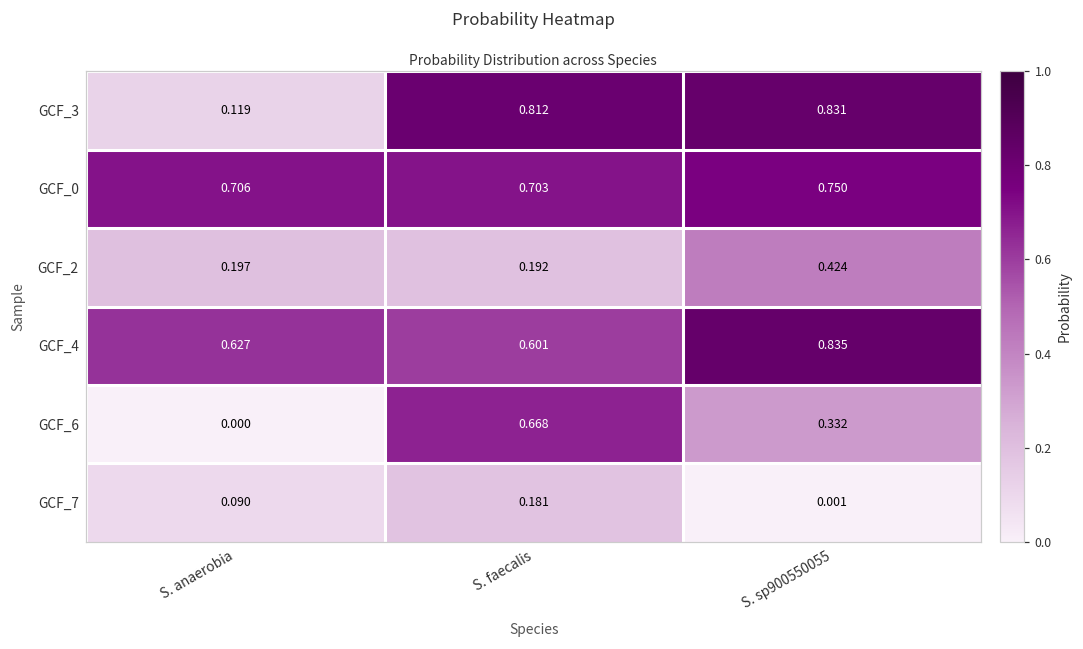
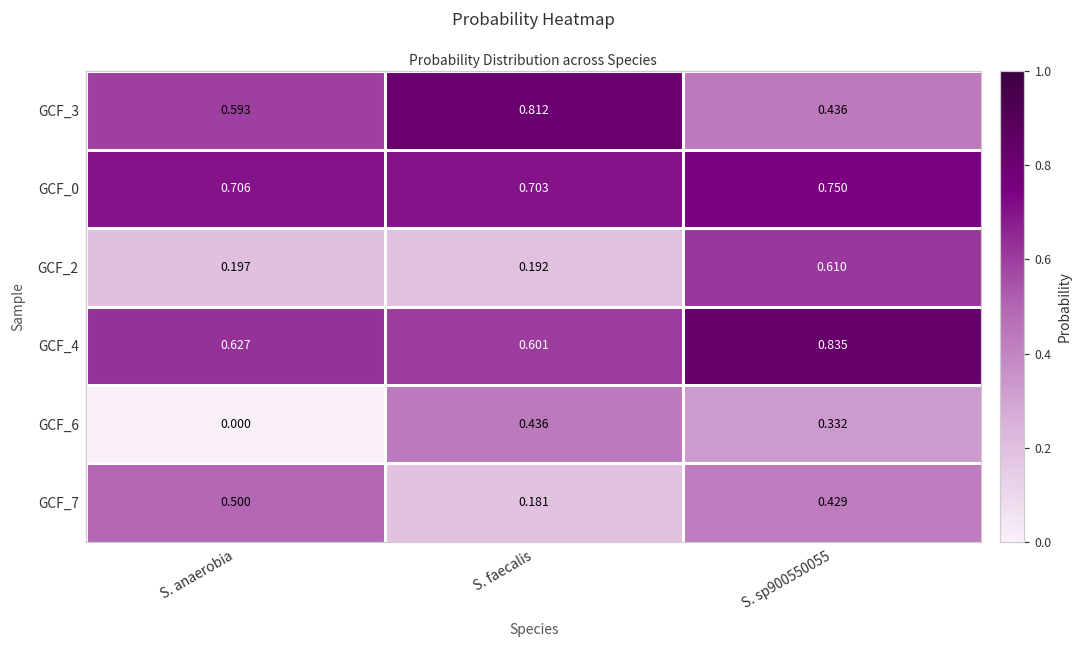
  {
    "GCF_3": {
-     "S. anaerobia": 0.119,
+     "S. anaerobia": 0.593,
      "S. faecalis": 0.812,
-     "S. sp900550055": 0.831
+     "S. sp900550055": 0.436
    },
    "GCF_0": {
      "S. anaerobia": 0.706,
      "S. faecalis": 0.703,
      "S. sp900550055": 0.750
    },
    "GCF_2": {
      "S. anaerobia": 0.197,
      "S. faecalis": 0.192,
-     "S. sp900550055": 0.424
+     "S. sp900550055": 0.610
    },
    "GCF_4": {
      "S. anaerobia": 0.627,
      "S. faecalis": 0.601,
      "S. sp900550055": 0.835
    },
    "GCF_6": {
      "S. anaerobia": 0.000,
-     "S. faecalis": 0.668,
+     "S. faecalis": 0.436,
      "S. sp900550055": 0.332
    },
    "GCF_7": {
-     "S. anaerobia": 0.090,
+     "S. anaerobia": 0.500,
      "S. faecalis": 0.181,
-     "S. sp900550055": 0.001
+     "S. sp900550055": 0.429
    }
  }
